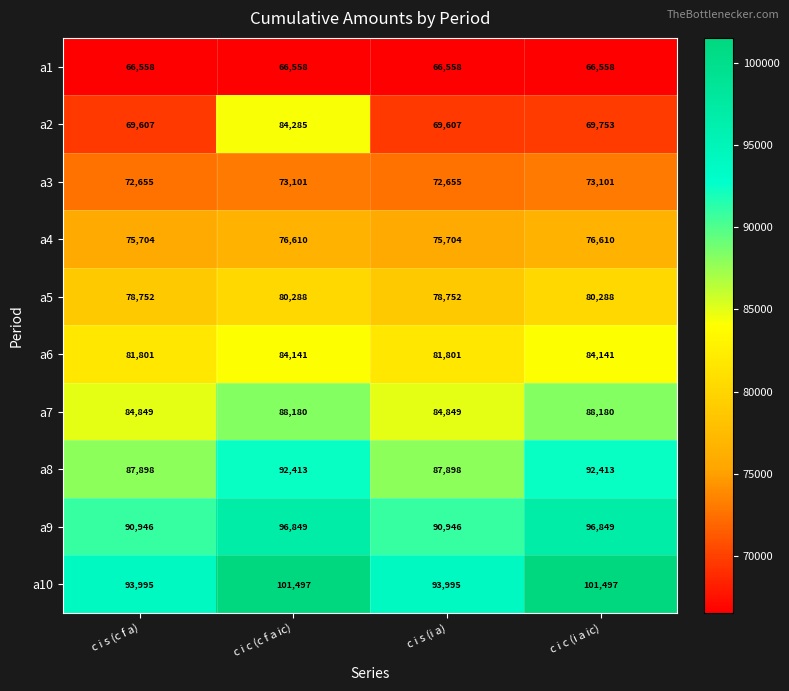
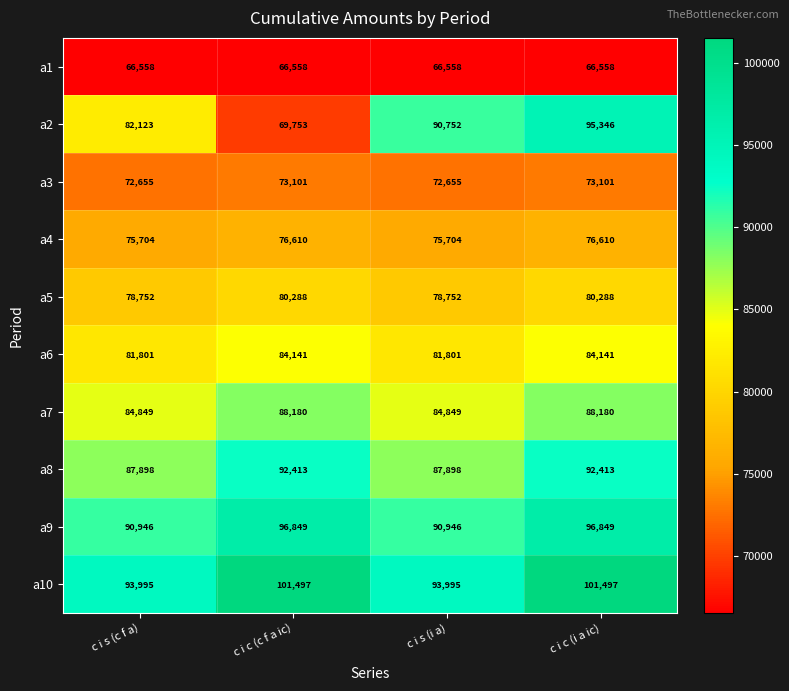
  {
    "a1": {
      "c i s (c f a)": "66,558",
      "c i c (c f a ic)": "66,558",
      "c i s (i a)": "66,558",
      "c i c (i a ic)": "66,558"
    },
    "a2": {
-     "c i s (c f a)": "69,607",
-     "c i c (c f a ic)": "84,285",
-     "c i s (i a)": "69,607",
-     "c i c (i a ic)": "69,753"
+     "c i s (c f a)": "82,123",
+     "c i c (c f a ic)": "69,753",
+     "c i s (i a)": "90,752",
+     "c i c (i a ic)": "95,346"
    },
    "a3": {
      "c i s (c f a)": "72,655",
      "c i c (c f a ic)": "73,101",
      "c i s (i a)": "72,655",
      "c i c (i a ic)": "73,101"
    },
    "a4": {
      "c i s (c f a)": "75,704",
      "c i c (c f a ic)": "76,610",
      "c i s (i a)": "75,704",
      "c i c (i a ic)": "76,610"
    },
    "a5": {
      "c i s (c f a)": "78,752",
      "c i c (c f a ic)": "80,288",
      "c i s (i a)": "78,752",
      "c i c (i a ic)": "80,288"
    },
    "a6": {
      "c i s (c f a)": "81,801",
      "c i c (c f a ic)": "84,141",
      "c i s (i a)": "81,801",
      "c i c (i a ic)": "84,141"
    },
    "a7": {
      "c i s (c f a)": "84,849",
      "c i c (c f a ic)": "88,180",
      "c i s (i a)": "84,849",
      "c i c (i a ic)": "88,180"
    },
    "a8": {
      "c i s (c f a)": "87,898",
      "c i c (c f a ic)": "92,413",
      "c i s (i a)": "87,898",
      "c i c (i a ic)": "92,413"
    },
    "a9": {
      "c i s (c f a)": "90,946",
      "c i c (c f a ic)": "96,849",
      "c i s (i a)": "90,946",
      "c i c (i a ic)": "96,849"
    },
    "a10": {
      "c i s (c f a)": "93,995",
      "c i c (c f a ic)": "101,497",
      "c i s (i a)": "93,995",
      "c i c (i a ic)": "101,497"
    }
  }
